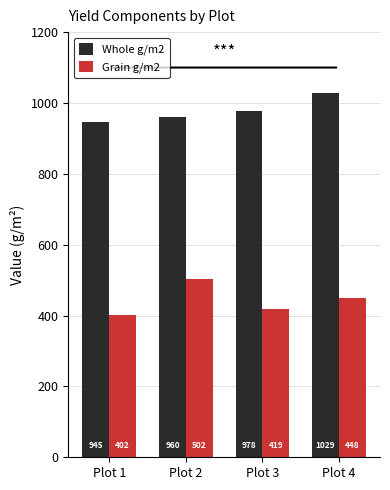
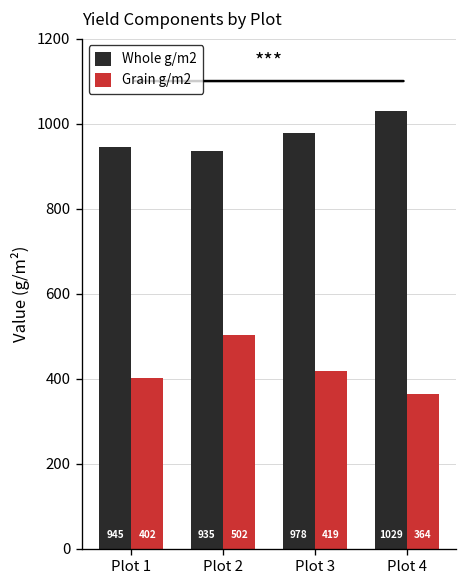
  {
    "Whole g/m2": {
      "Plot 1": 945,
-     "Plot 2": 960,
+     "Plot 2": 935,
      "Plot 3": 978,
      "Plot 4": 1029
    },
    "Grain g/m2": {
      "Plot 1": 402,
      "Plot 2": 502,
      "Plot 3": 419,
-     "Plot 4": 448
+     "Plot 4": 364
    }
  }
